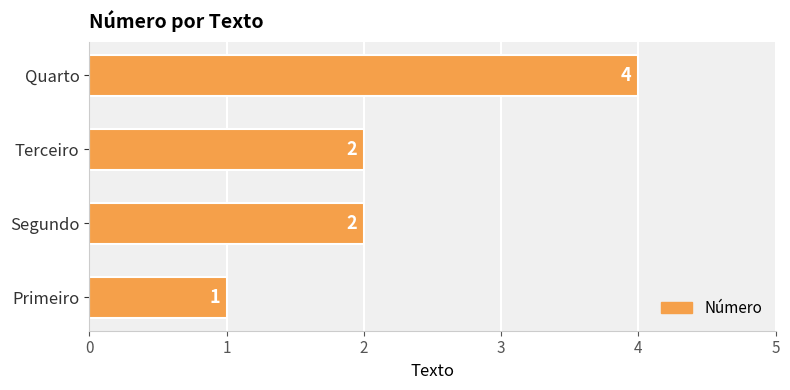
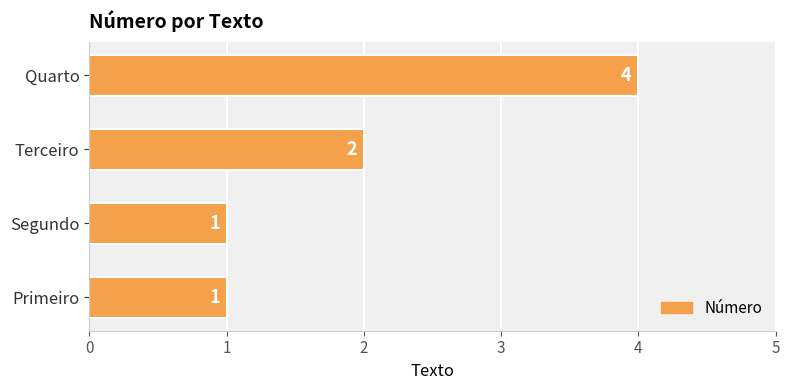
  {
    "Quarto": 4,
    "Terceiro": 2,
-   "Segundo": 2,
+   "Segundo": 1,
    "Primeiro": 1
  }
